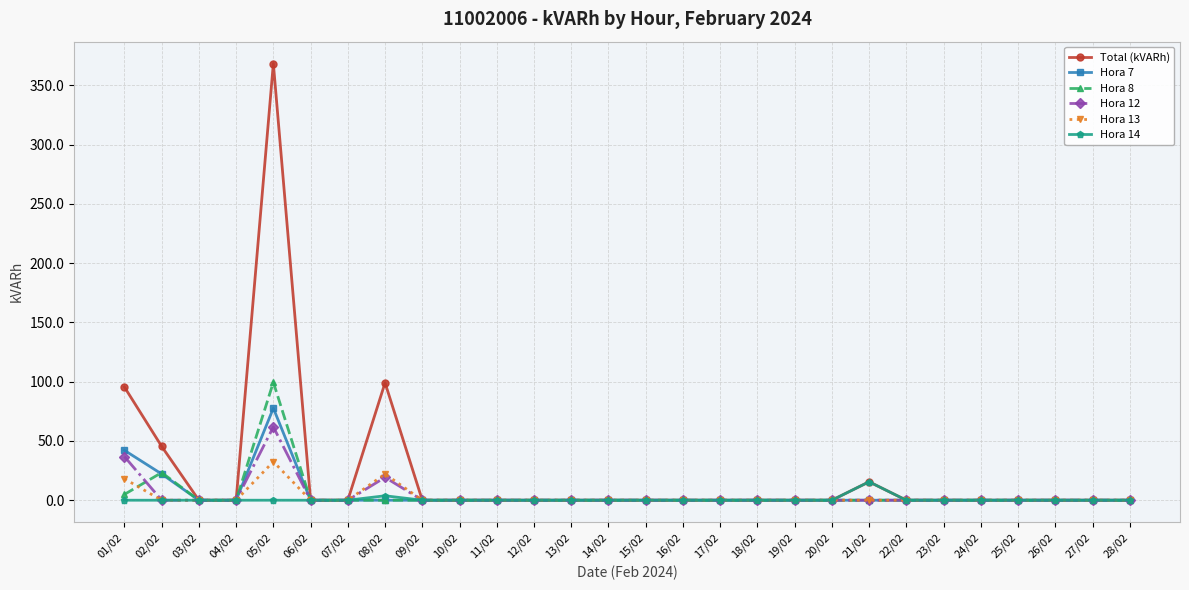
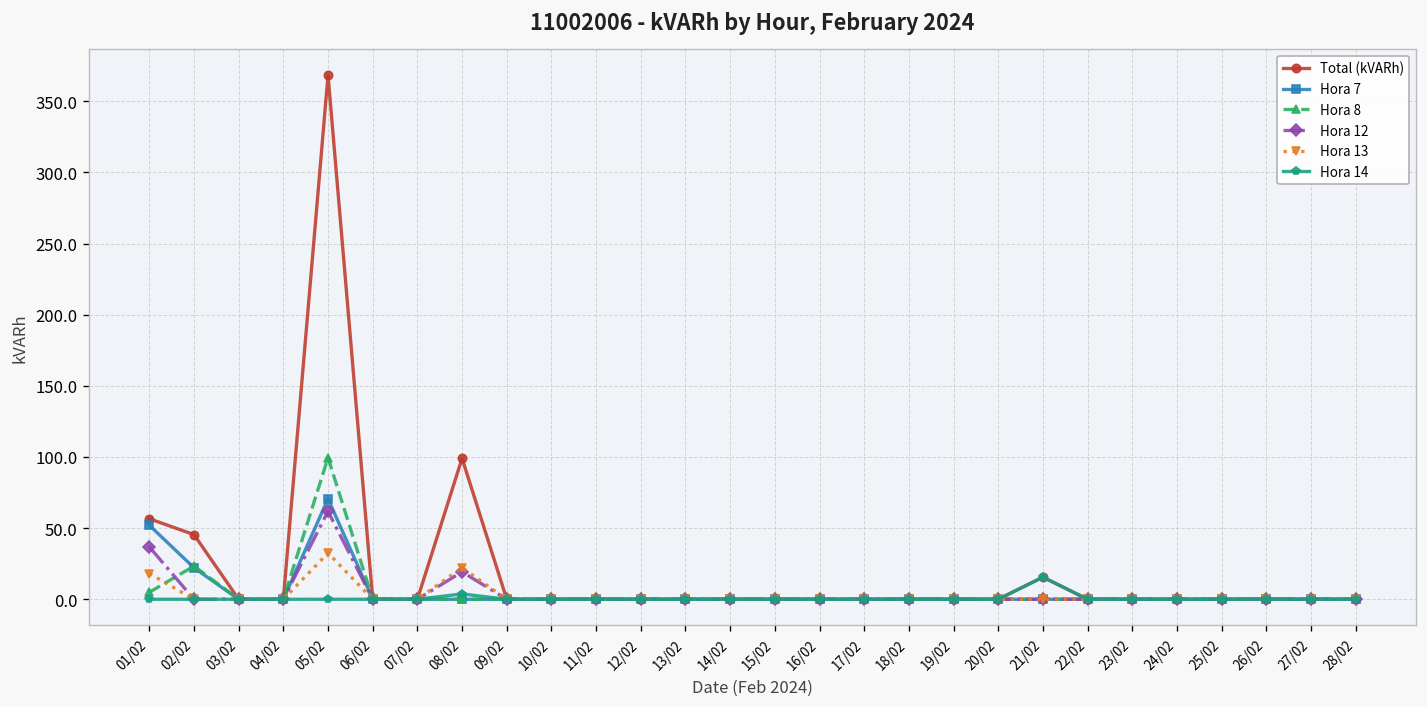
  {
    "Total (kVARh)": {
-     "01/02": 95,
+     "01/02": 57,
      "02/02": 45,
      "05/02": 368,
      "08/02": 99
    },
    "Hora 7": {
-     "01/02": 42,
-     "05/02": 78
+     "01/02": 52,
+     "05/02": 71
    },
    "Hora 12": {
      "01/02": 37,
      "05/02": 62,
      "08/02": 19
    },
    "Hora 13": {
      "01/02": 18,
      "05/02": 33,
      "08/02": 22
    }
  }
